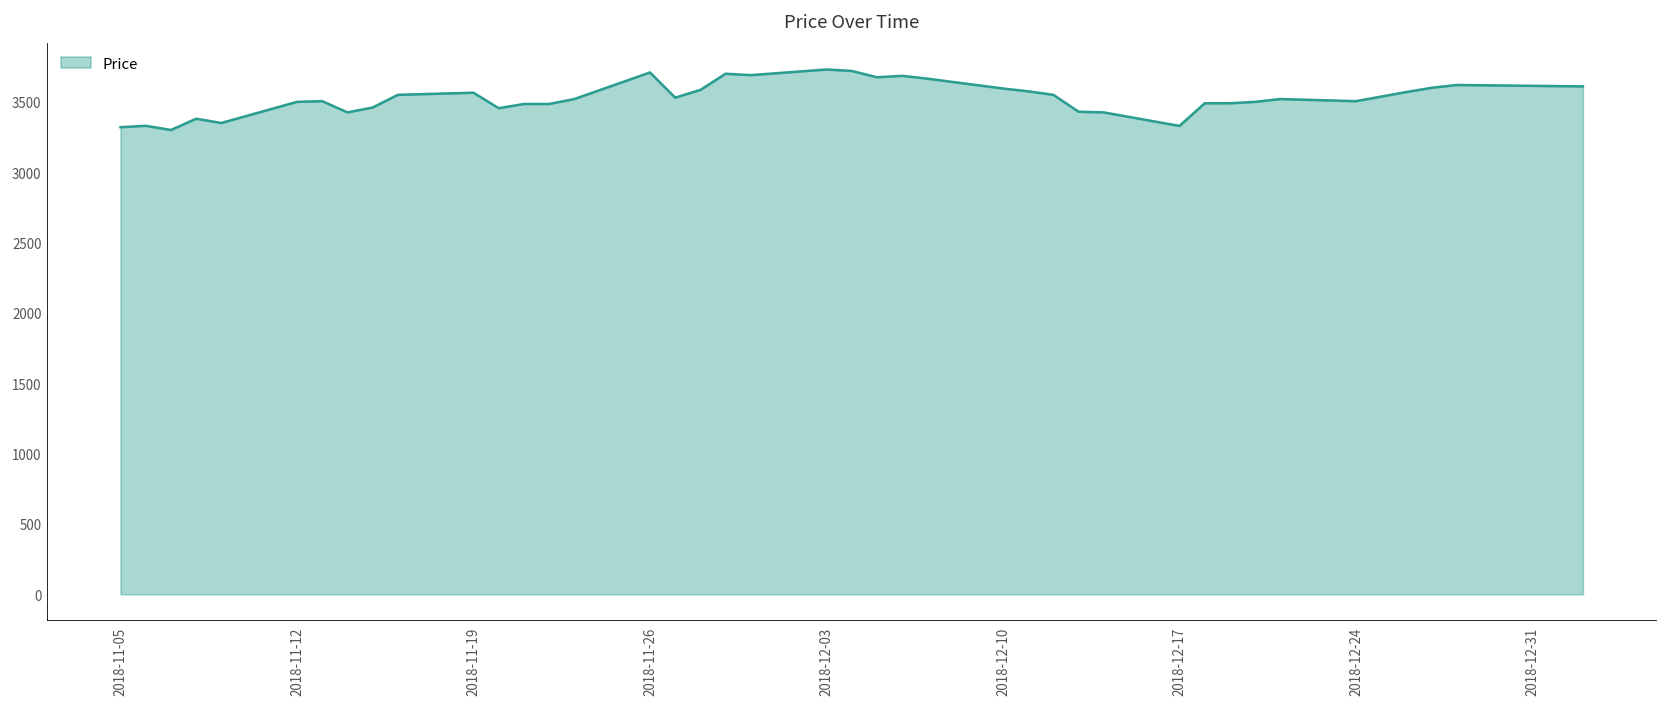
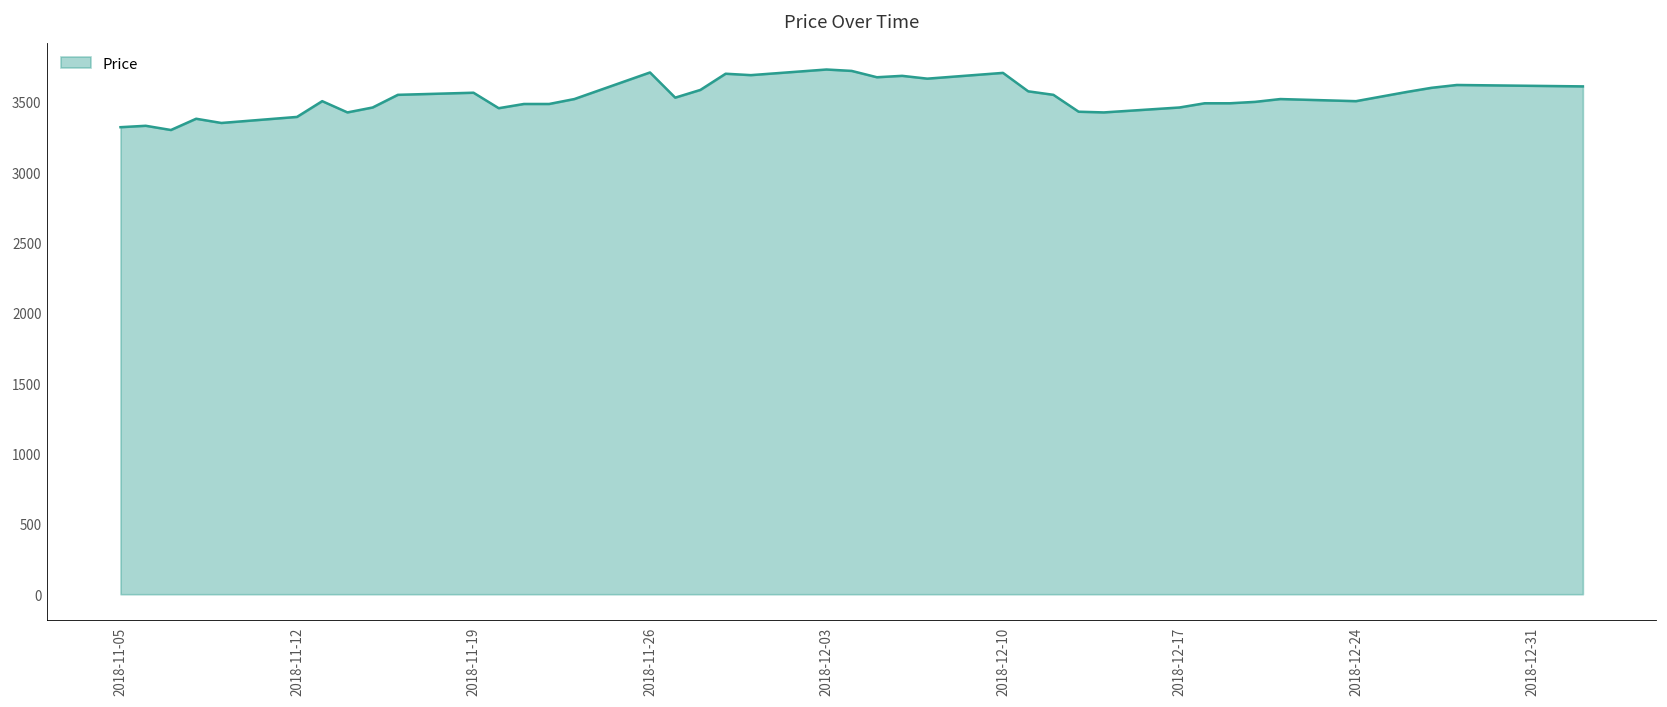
  {
    "2018-11-05": 3320,
-   "2018-11-12": 3500,
+   "2018-11-12": 3390,
    "2018-11-19": 3570,
    "2018-11-26": 3710,
    "2018-12-03": 3730,
-   "2018-12-10": 3600,
-   "2018-12-17": 3330,
+   "2018-12-10": 3710,
+   "2018-12-17": 3460,
    "2018-12-24": 3510
  }
